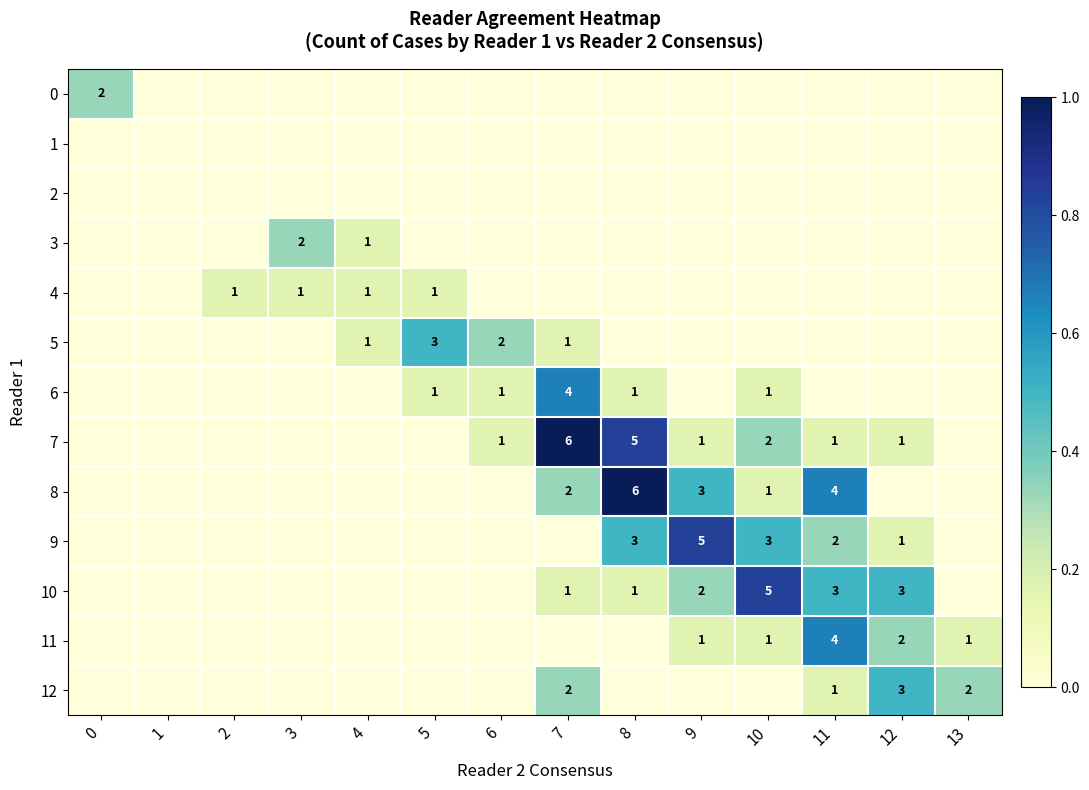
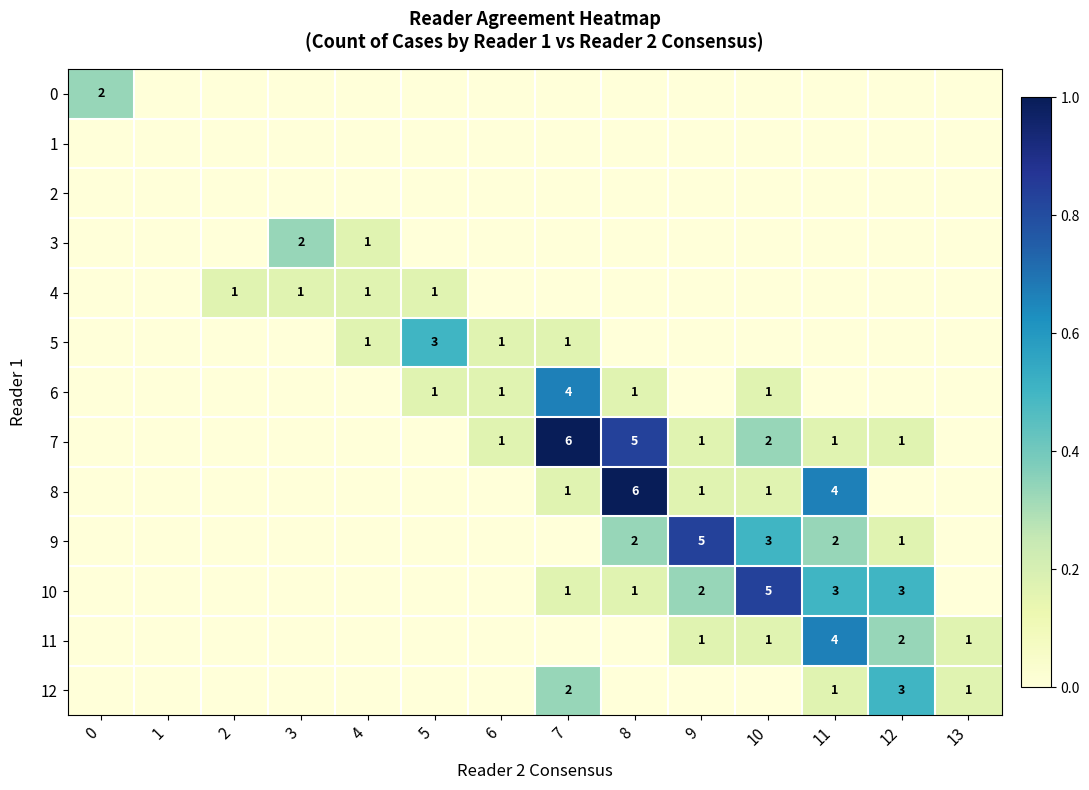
  {
    "0": {
      "0": 2
    },
    "3": {
      "3": 2,
      "4": 1
    },
    "4": {
      "2": 1,
      "3": 1,
      "4": 1,
      "5": 1
    },
    "5": {
      "4": 1,
      "5": 3,
-     "6": 2,
+     "6": 1,
      "7": 1
    },
    "6": {
      "5": 1,
      "6": 1,
      "7": 4,
      "8": 1,
      "10": 1
    },
    "7": {
      "6": 1,
      "7": 6,
      "8": 5,
      "9": 1,
      "10": 2,
      "11": 1,
      "12": 1
    },
    "8": {
-     "7": 2,
+     "7": 1,
      "8": 6,
-     "9": 3,
+     "9": 1,
      "10": 1,
      "11": 4
    },
    "9": {
-     "8": 3,
+     "8": 2,
      "9": 5,
      "10": 3,
      "11": 2,
      "12": 1
    },
    "10": {
      "7": 1,
      "8": 1,
      "9": 2,
      "10": 5,
      "11": 3,
      "12": 3
    },
    "11": {
      "9": 1,
      "10": 1,
      "11": 4,
      "12": 2,
      "13": 1
    },
    "12": {
      "7": 2,
      "11": 1,
      "12": 3,
-     "13": 2
+     "13": 1
    }
  }
